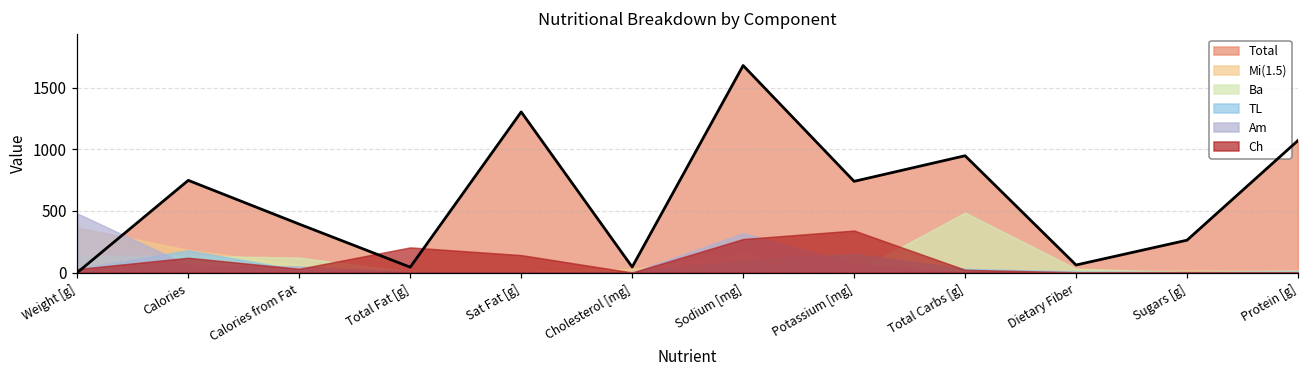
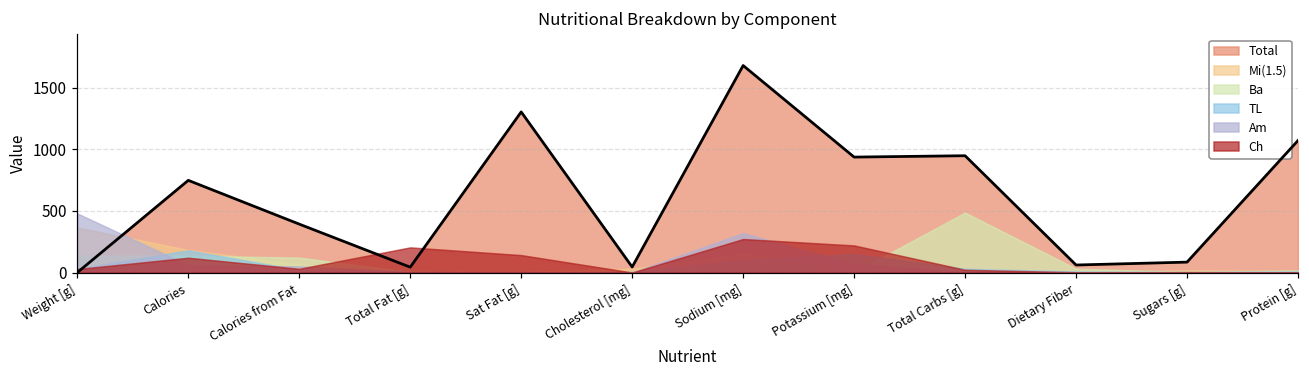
  {
    "Total": {
      "Weight [g]": 0,
      "Calories": 750,
      "Calories from Fat": 390,
      "Total Fat [g]": 40,
      "Sat Fat [g]": 1310,
      "Sodium [mg]": 1680,
-     "Potassium [mg]": 740,
+     "Potassium [mg]": 940,
      "Total Carbs [g]": 950,
      "Dietary Fiber": 60,
-     "Sugars [g]": 260,
+     "Sugars [g]": 80,
      "Protein [g]": 1070
    },
    "Ch": {
      "Total Fat [g]": 200,
      "Sat Fat [g]": 140,
      "Sodium [mg]": 270,
-     "Potassium [mg]": 340
+     "Potassium [mg]": 220
    }
  }
